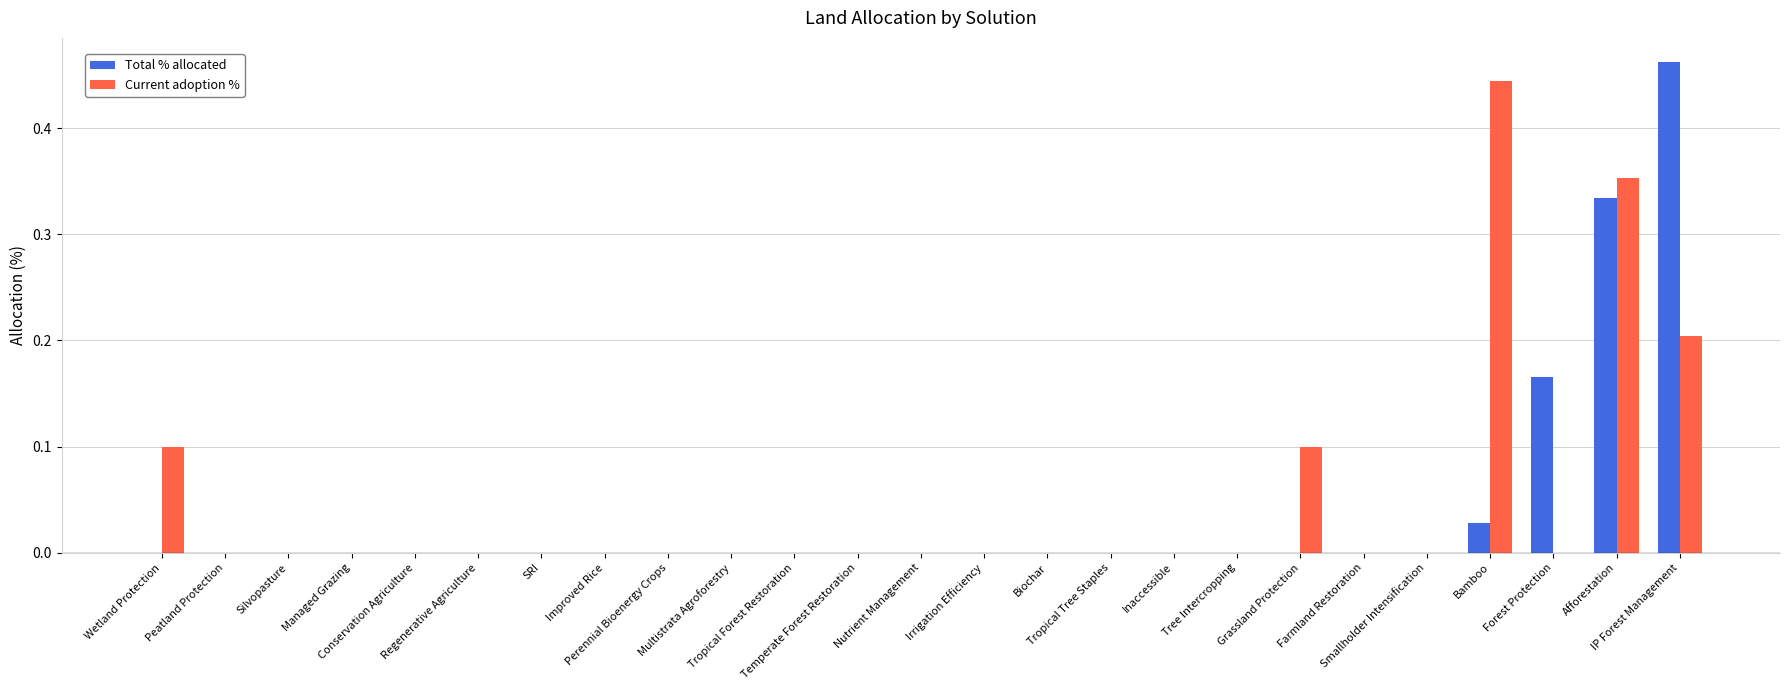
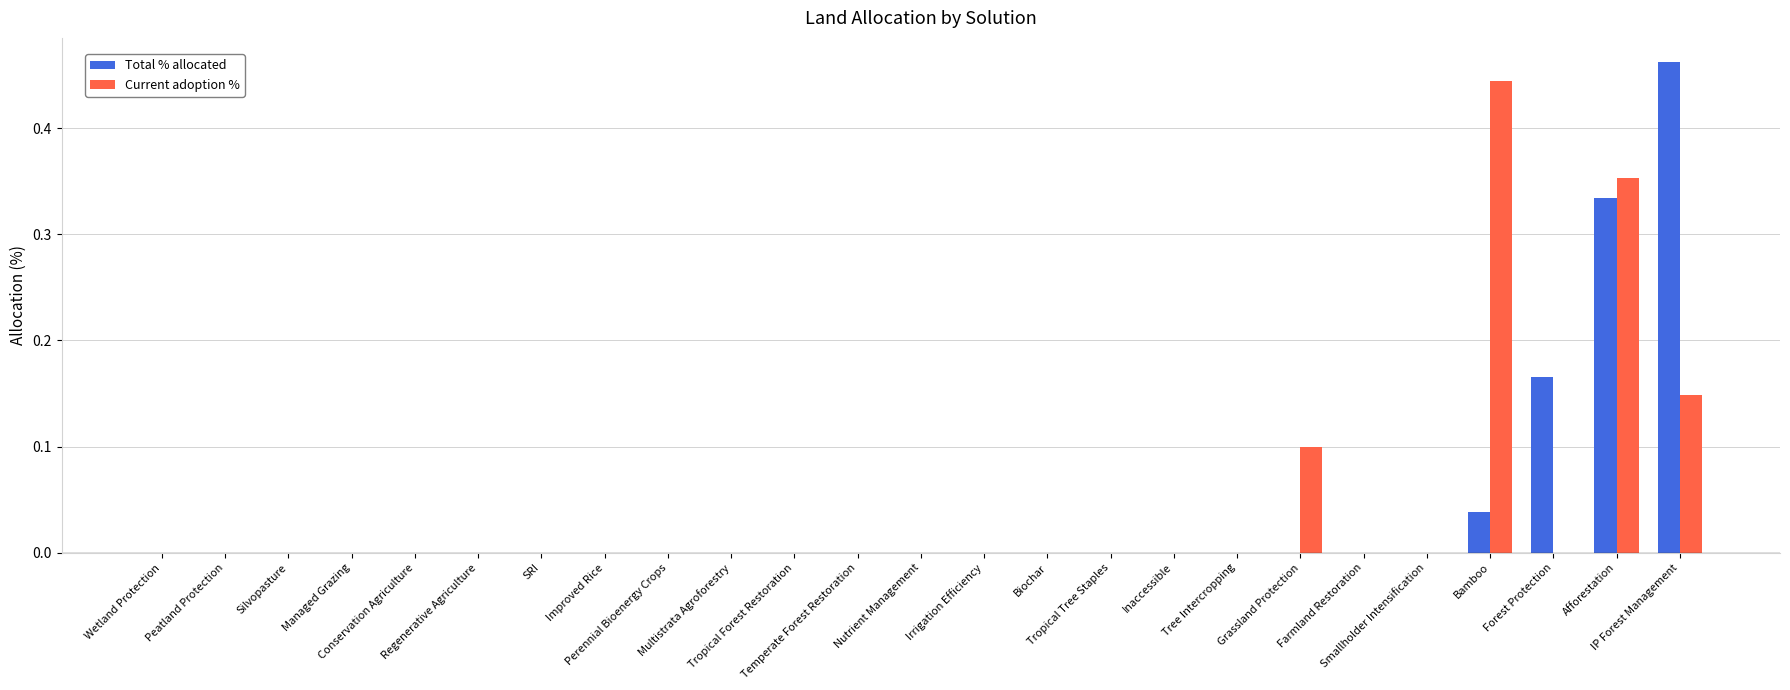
  {
    "Total % allocated": {
      "Wetland Protection": 0.000,
      "Peatland Protection": 0.000,
      "Silvopasture": 0.000,
      "Managed Grazing": 0.000,
      "Conservation Agriculture": 0.000,
      "Regenerative Agriculture": 0.000,
      "SRI": 0.000,
      "Improved Rice": 0.000,
      "Perennial Bioenergy Crops": 0.000,
      "Multistrata Agroforestry": 0.000,
      "Tropical Forest Restoration": 0.000,
      "Temperate Forest Restoration": 0.000,
      "Nutrient Management": 0.000,
      "Irrigation Efficiency": 0.000,
      "Biochar": 0.000,
      "Tropical Tree Staples": 0.000,
      "Inaccessible": 0.000,
      "Tree Intercropping": 0.000,
      "Grassland Protection": 0.000,
      "Farmland Restoration": 0.000,
      "Smallholder Intensification": 0.000,
-     "Bamboo": 0.028,
+     "Bamboo": 0.039,
      "Forest Protection": 0.165,
      "Afforestation": 0.334,
      "IP Forest Management": 0.462
    },
    "Current adoption %": {
-     "Wetland Protection": 0.1,
+     "Wetland Protection": 0.0,
      "Peatland Protection": 0.000,
      "Silvopasture": 0.000,
      "Managed Grazing": 0.000,
      "Conservation Agriculture": 0.000,
      "Regenerative Agriculture": 0.000,
      "SRI": 0.000,
      "Improved Rice": 0.000,
      "Perennial Bioenergy Crops": 0.000,
      "Multistrata Agroforestry": 0.000,
      "Tropical Forest Restoration": 0.000,
      "Temperate Forest Restoration": 0.000,
      "Nutrient Management": 0.000,
      "Irrigation Efficiency": 0.000,
      "Biochar": 0.000,
      "Tropical Tree Staples": 0.000,
      "Inaccessible": 0.000,
      "Tree Intercropping": 0.000,
      "Grassland Protection": 0.100,
      "Farmland Restoration": 0.000,
      "Smallholder Intensification": 0.000,
      "Bamboo": 0.444,
      "Forest Protection": 0.000,
      "Afforestation": 0.353,
-     "IP Forest Management": 0.204
+     "IP Forest Management": 0.148
    }
  }
